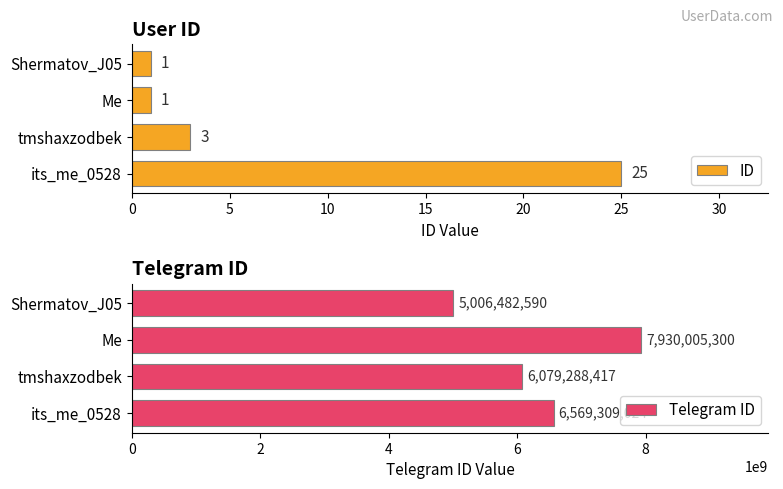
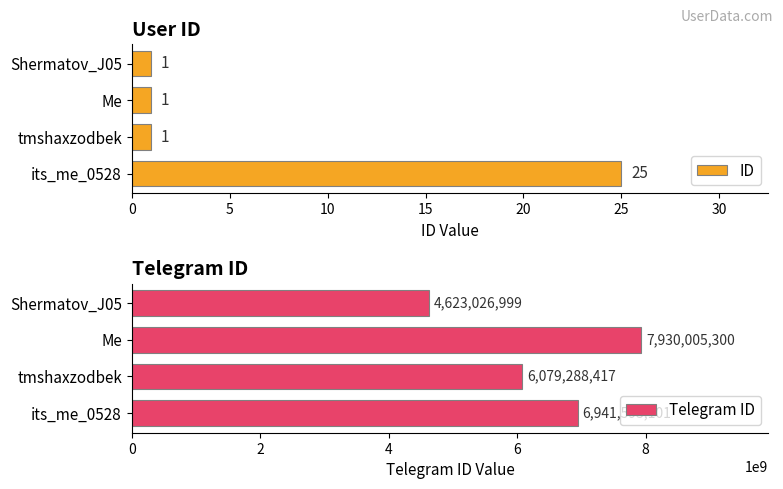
  {
    "User ID": {
      "Shermatov_J05": "1",
      "Me": "1",
-     "tmshaxzodbek": "3",
+     "tmshaxzodbek": "1",
      "its_me_0528": "25"
    },
    "Telegram ID": {
-     "Shermatov_J05": "5,006,482,590",
+     "Shermatov_J05": "4,623,026,999",
      "Me": "7,930,005,300",
      "tmshaxzodbek": "6,079,288,417",
-     "its_me_0528": "6,569,309,024"
+     "its_me_0528": "6,941,593,101"
    }
  }
